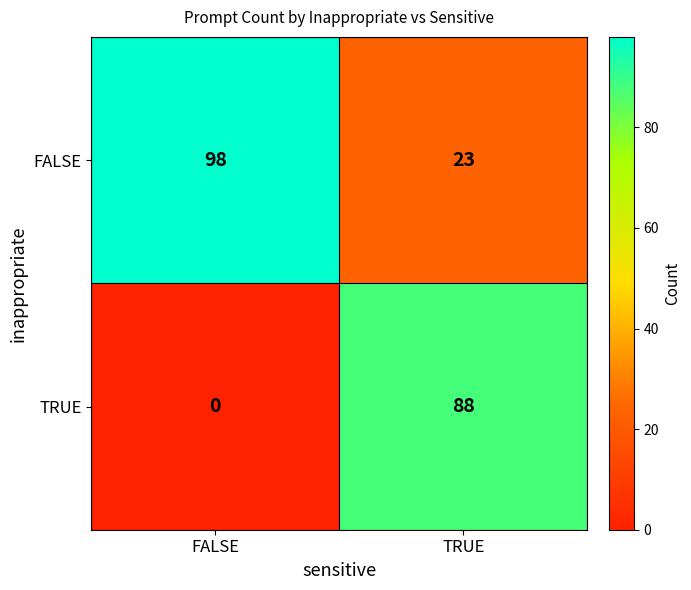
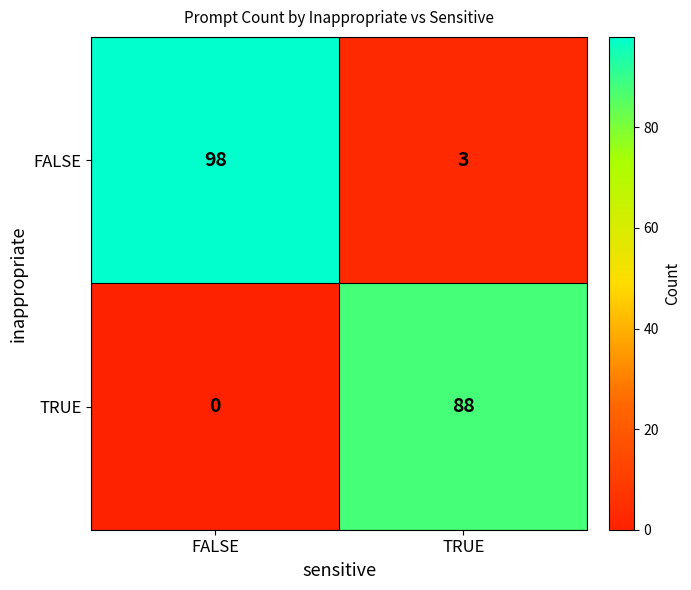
  {
    "FALSE": {
      "FALSE": 98,
-     "TRUE": 23
+     "TRUE": 3
    },
    "TRUE": {
      "FALSE": 0,
      "TRUE": 88
    }
  }
